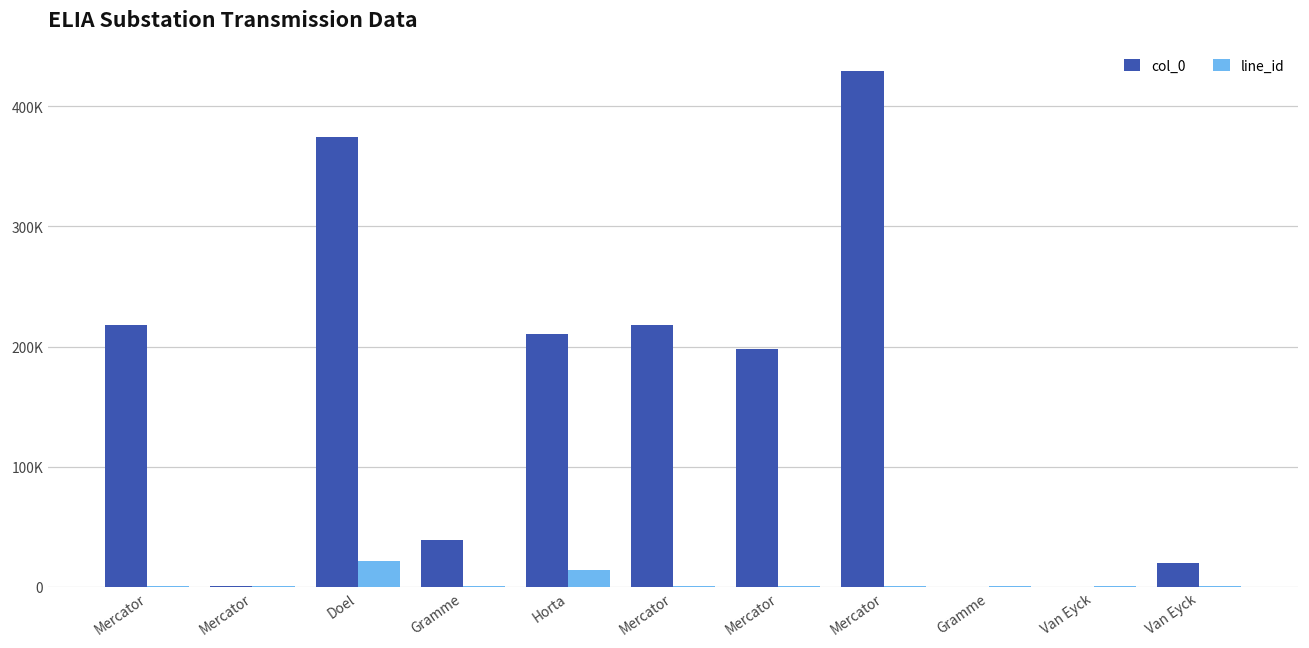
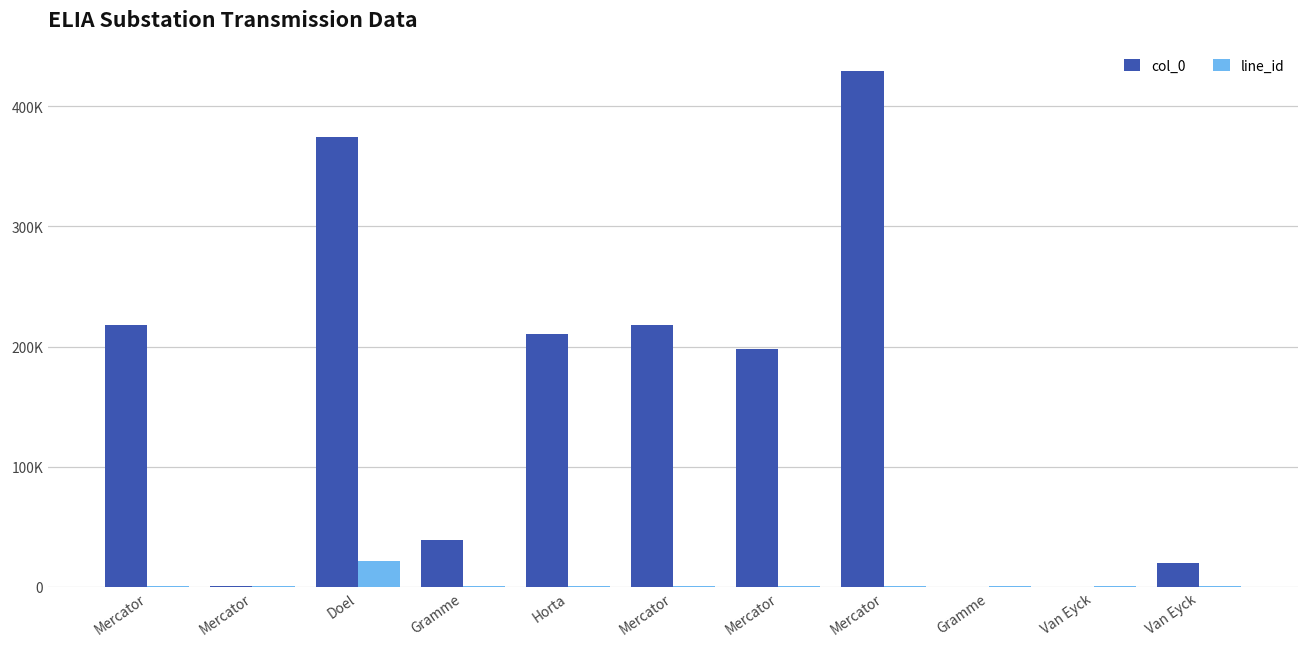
  {
    "col_0": {
      "Doel": 374000,
      "Horta": 211000
    },
    "line_id": {
      "Doel": 22000,
-     "Horta": 14000
+     "Horta": 1000
    }
  }
